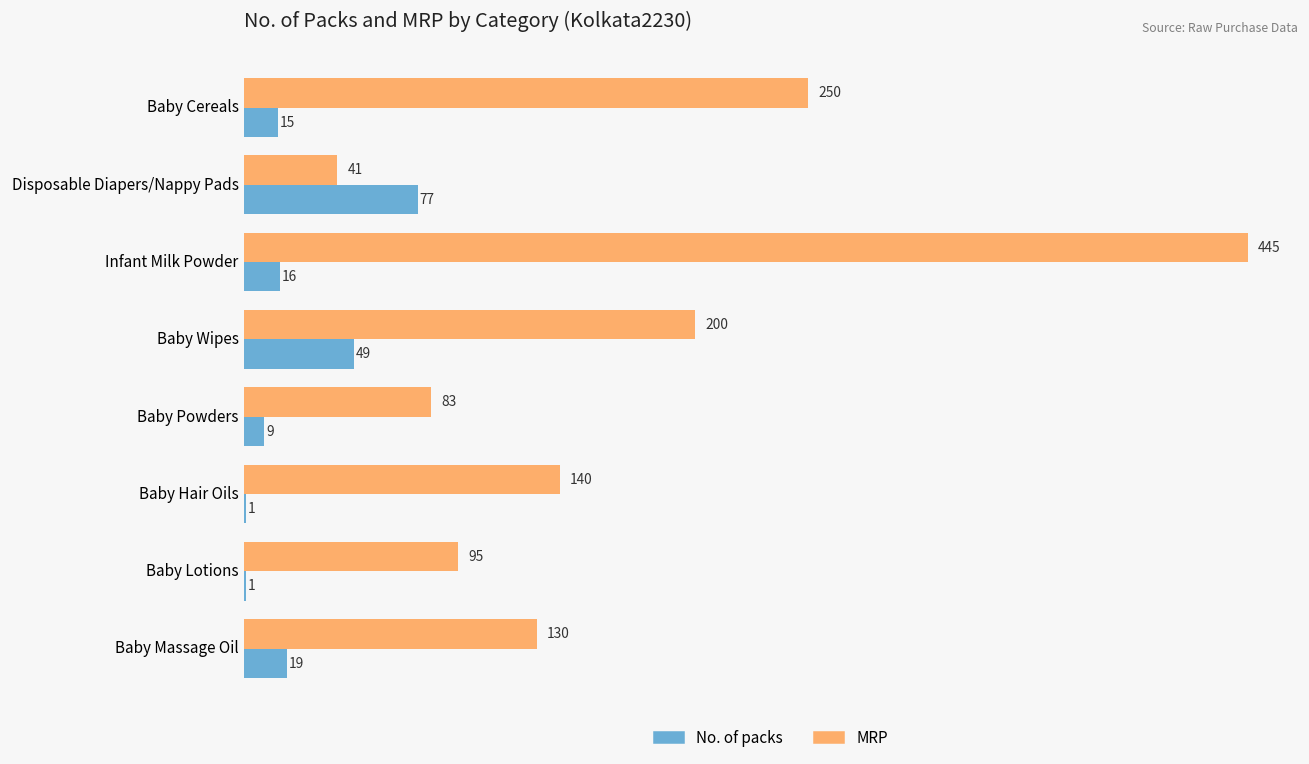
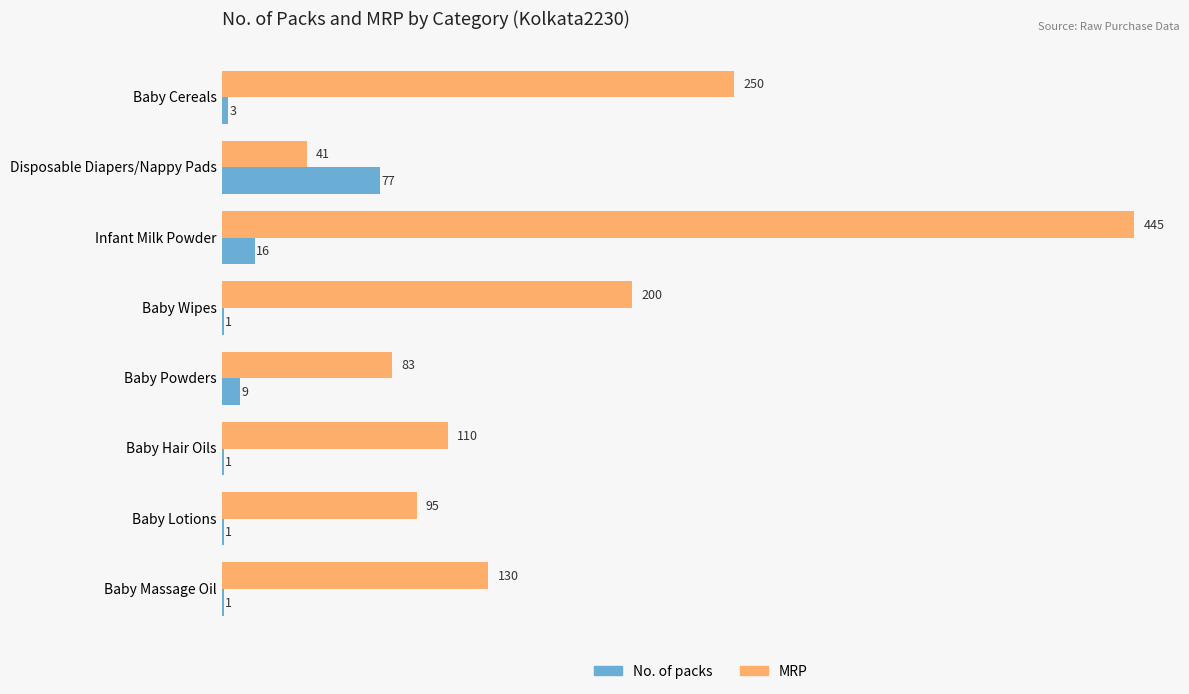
  {
    "No. of packs": {
-     "Baby Cereals": 15,
+     "Baby Cereals": 3,
      "Disposable Diapers/Nappy Pads": 77,
      "Infant Milk Powder": 16,
-     "Baby Wipes": 49,
+     "Baby Wipes": 1,
      "Baby Powders": 9,
      "Baby Hair Oils": 1,
      "Baby Lotions": 1,
-     "Baby Massage Oil": 19
+     "Baby Massage Oil": 1
    },
    "MRP": {
      "Baby Cereals": 250,
      "Disposable Diapers/Nappy Pads": 41,
      "Infant Milk Powder": 445,
      "Baby Wipes": 200,
      "Baby Powders": 83,
-     "Baby Hair Oils": 140,
+     "Baby Hair Oils": 110,
      "Baby Lotions": 95,
      "Baby Massage Oil": 130
    }
  }
